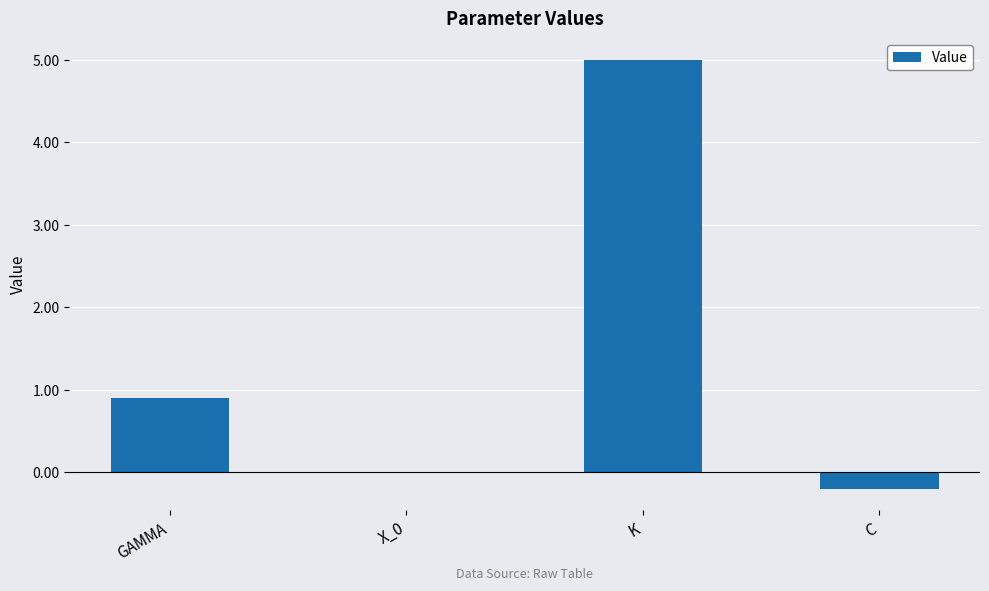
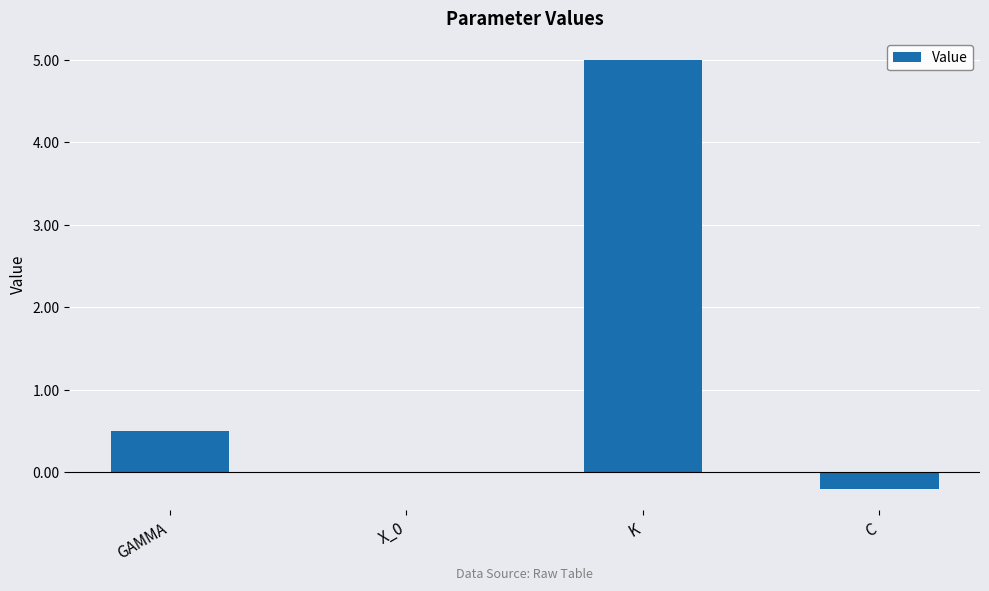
  {
-   "GAMMA": 0.9,
+   "GAMMA": 0.5,
    "X_0": 0.0,
    "K": 5.0,
    "C": -0.2
  }
